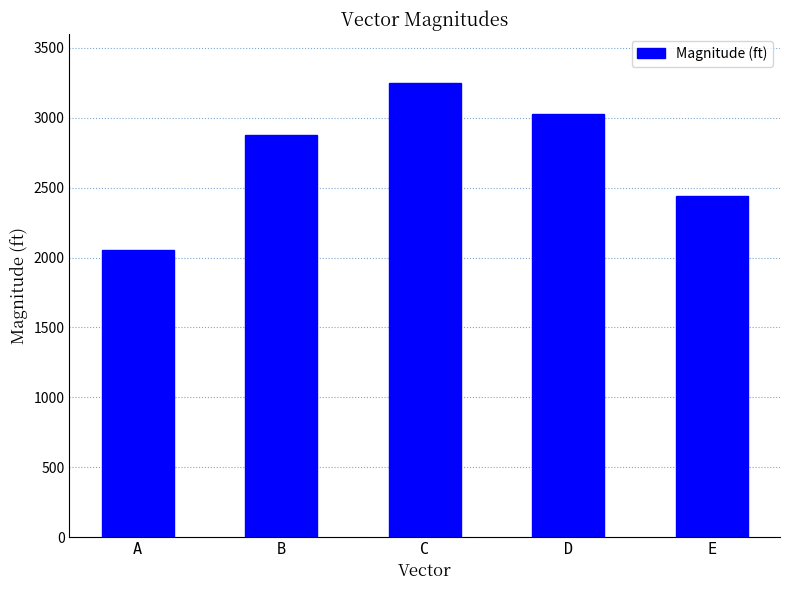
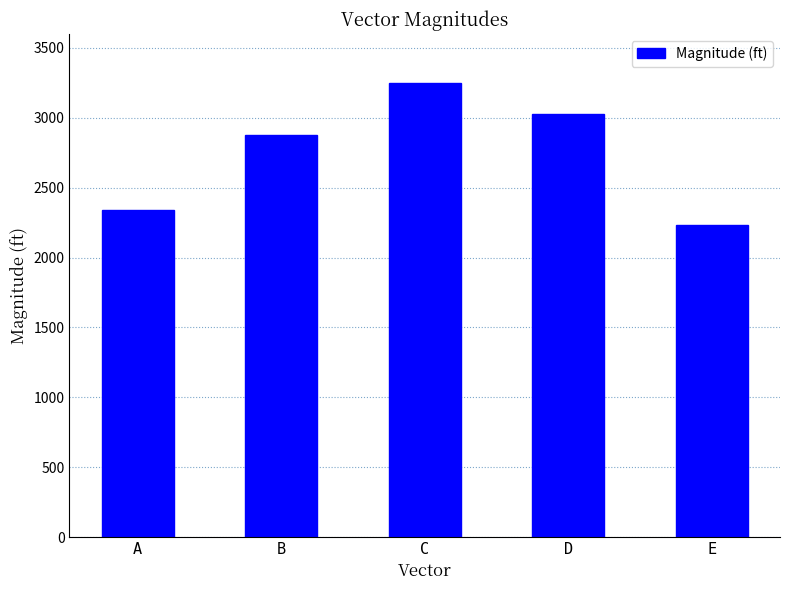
  {
-   "A": 2050,
+   "A": 2340,
    "B": 2880,
    "C": 3250,
    "D": 3030,
-   "E": 2440
+   "E": 2240
  }
